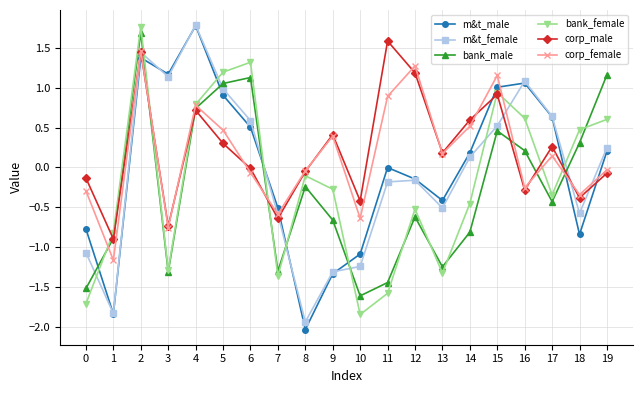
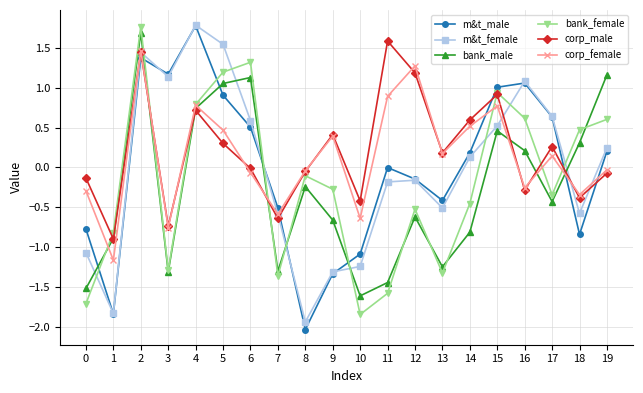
  {
    "m&t_male": {
      "0": -0.8,
      "2": 1.4,
      "5": 0.9,
      "6": 0.5,
      "7": -0.5,
      "8": -2.0,
      "10": -1.1,
      "11": 0.0,
      "13": -0.4,
      "14": 0.2,
      "15": 1.0,
      "18": -0.8,
      "19": 0.2
    },
    "m&t_female": {
      "0": -1.1,
-     "5": 1.0,
+     "5": 1.5,
      "6": 0.6,
      "8": -1.9,
      "10": -1.2,
      "11": -0.2,
      "13": -0.5,
      "14": 0.1,
      "15": 0.5,
      "18": -0.6,
      "19": 0.2
    },
    "bank_male": {
      "0": -1.5,
      "2": 1.7,
      "5": 1.1,
      "6": 1.1,
      "7": -1.3,
      "8": -0.2,
      "9": -0.7,
      "10": -1.6,
      "11": -1.4,
      "12": -0.6,
      "13": -1.2,
      "14": -0.8,
      "15": 0.5,
      "16": 0.2,
      "17": -0.4,
      "18": 0.3,
      "19": 1.2
    },
    "bank_female": {
      "0": -1.7,
      "1": -0.8,
      "2": 1.8,
      "5": 1.2,
      "6": 1.3,
      "7": -1.4,
      "8": -0.1,
      "9": -0.3,
      "10": -1.8,
      "11": -1.6,
      "12": -0.5,
      "13": -1.3,
      "14": -0.5,
      "16": 0.6,
      "17": -0.3,
      "18": 0.5,
      "19": 0.6
    },
    "corp_male": {
      "0": -0.1,
      "5": 0.3,
      "6": 0.0,
      "7": -0.6,
      "10": -0.4,
      "11": 1.6,
      "12": 1.2,
      "14": 0.6,
      "17": 0.3,
      "18": -0.4,
      "19": -0.1
    },
    "corp_female": {
      "0": -0.3,
      "1": -1.2,
      "5": 0.5,
      "6": -0.1,
      "10": -0.6,
      "11": 0.9,
      "12": 1.3,
      "14": 0.5,
-     "15": 1.2,
+     "15": 0.8,
      "17": 0.1,
      "18": -0.3,
      "19": 0.0
    }
  }
